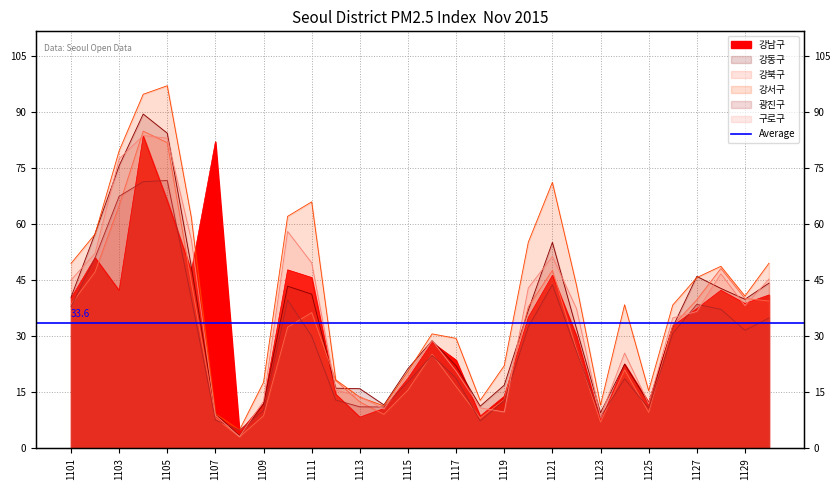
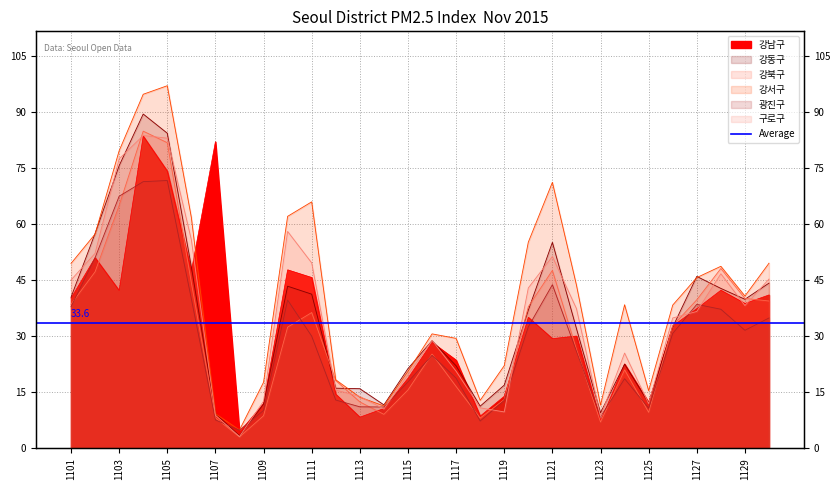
  {
    "강남구": {
      "1103": 42,
-     "1105": 66,
+     "1105": 74,
      "1107": 82,
      "1111": 46,
      "1113": 8,
      "1115": 19,
      "1117": 24,
      "1119": 14,
-     "1121": 46,
+     "1121": 29,
      "1127": 37
    }
  }
